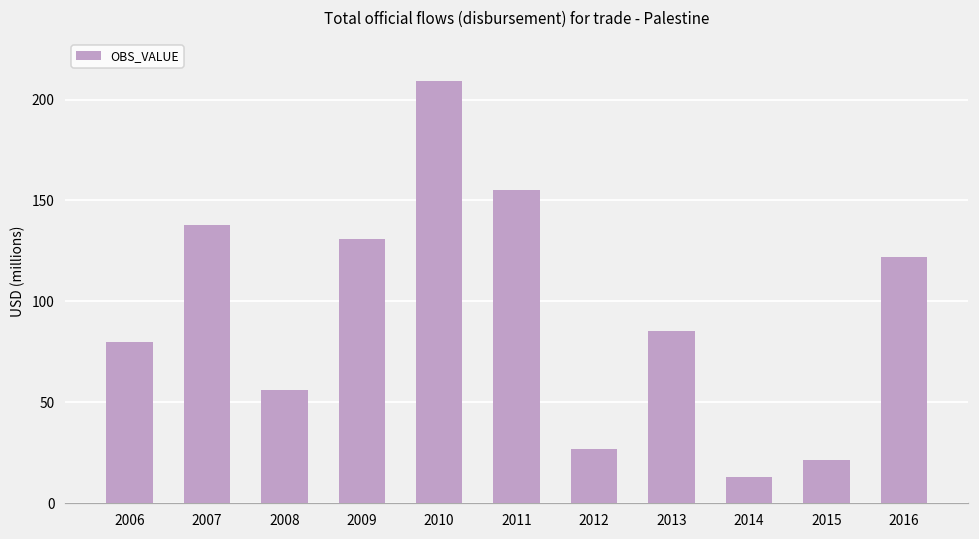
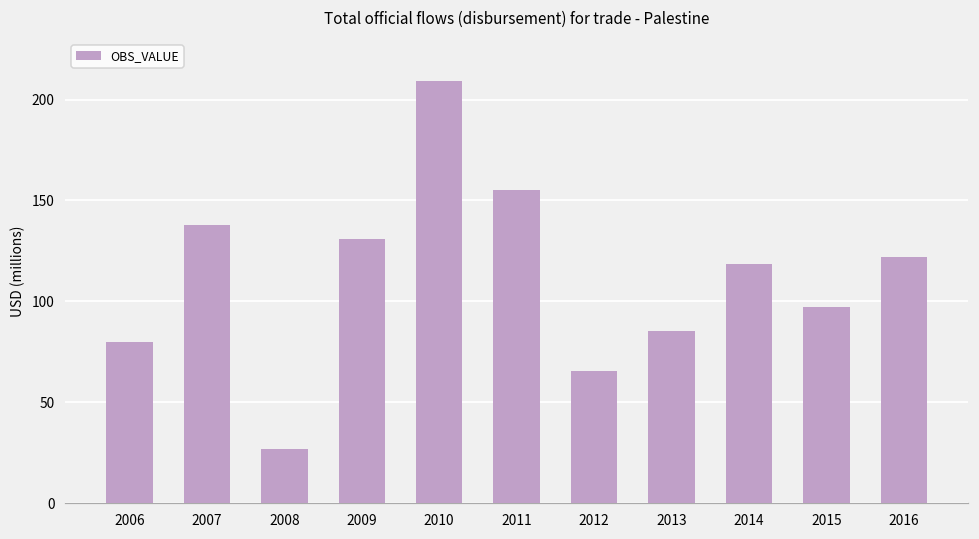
  {
    "2006": 80,
    "2007": 138,
-   "2008": 56,
+   "2008": 27,
    "2009": 131,
    "2010": 209,
    "2011": 155,
-   "2012": 27,
+   "2012": 66,
    "2013": 86,
-   "2014": 13,
-   "2015": 21,
+   "2014": 119,
+   "2015": 97,
    "2016": 122
  }
